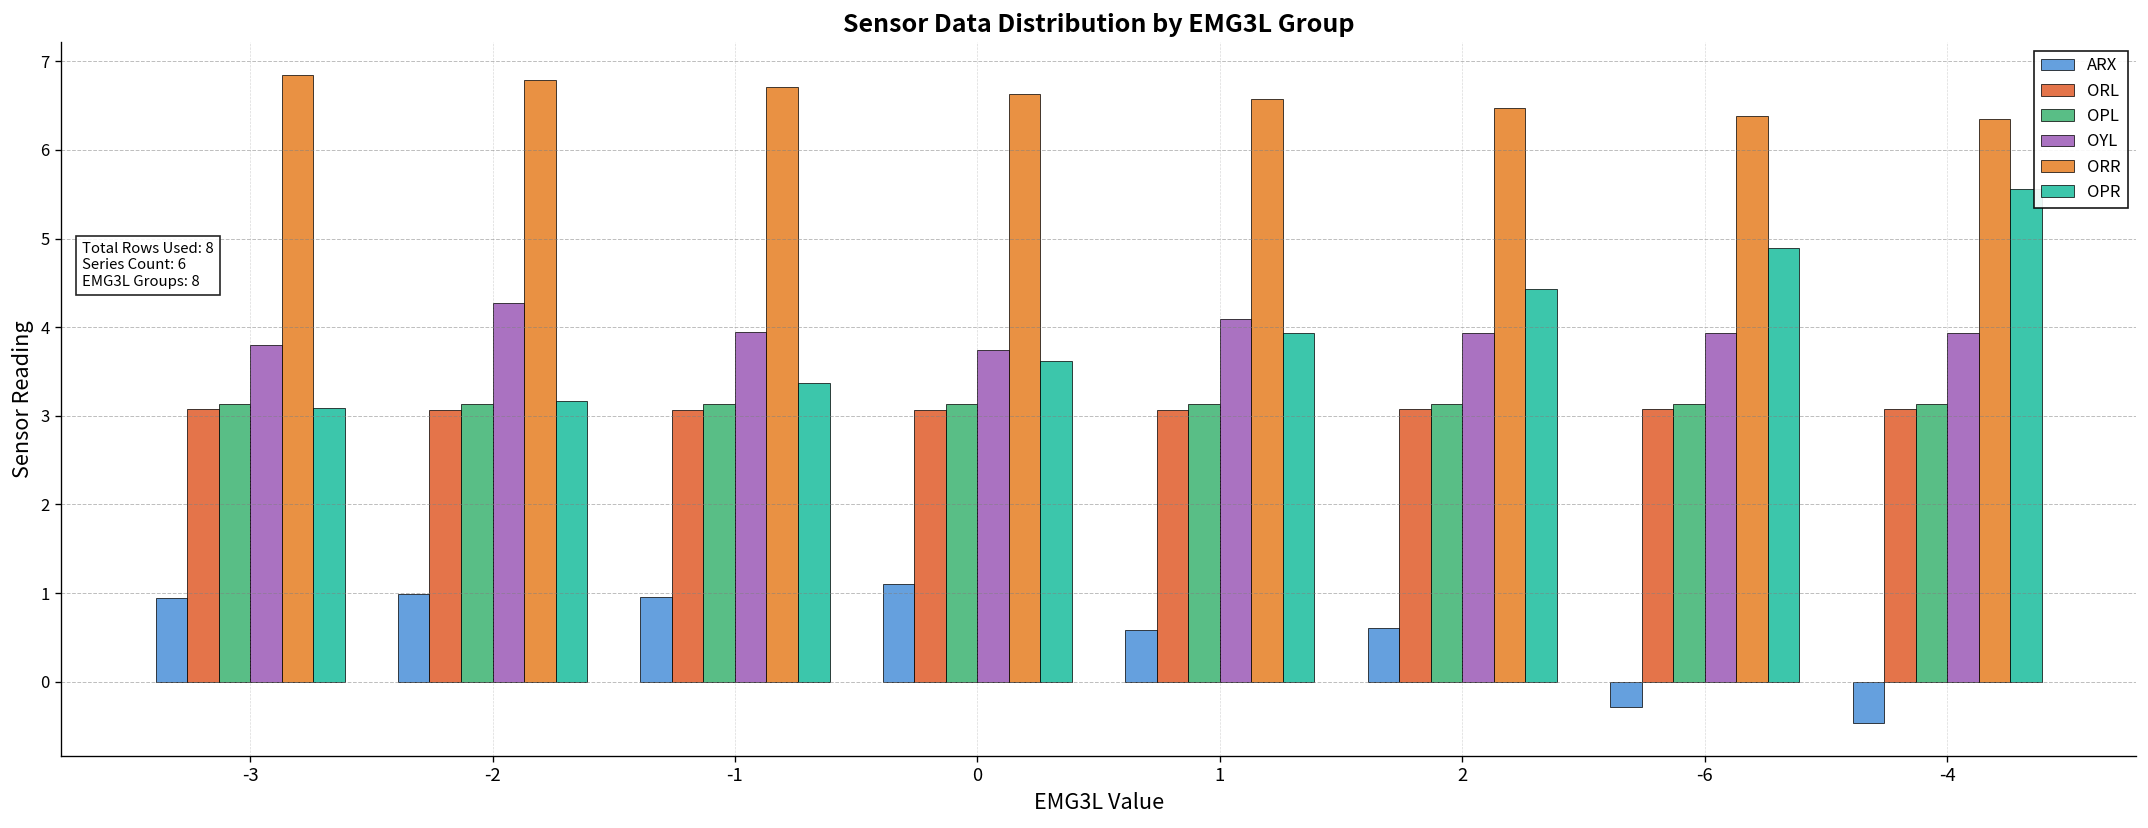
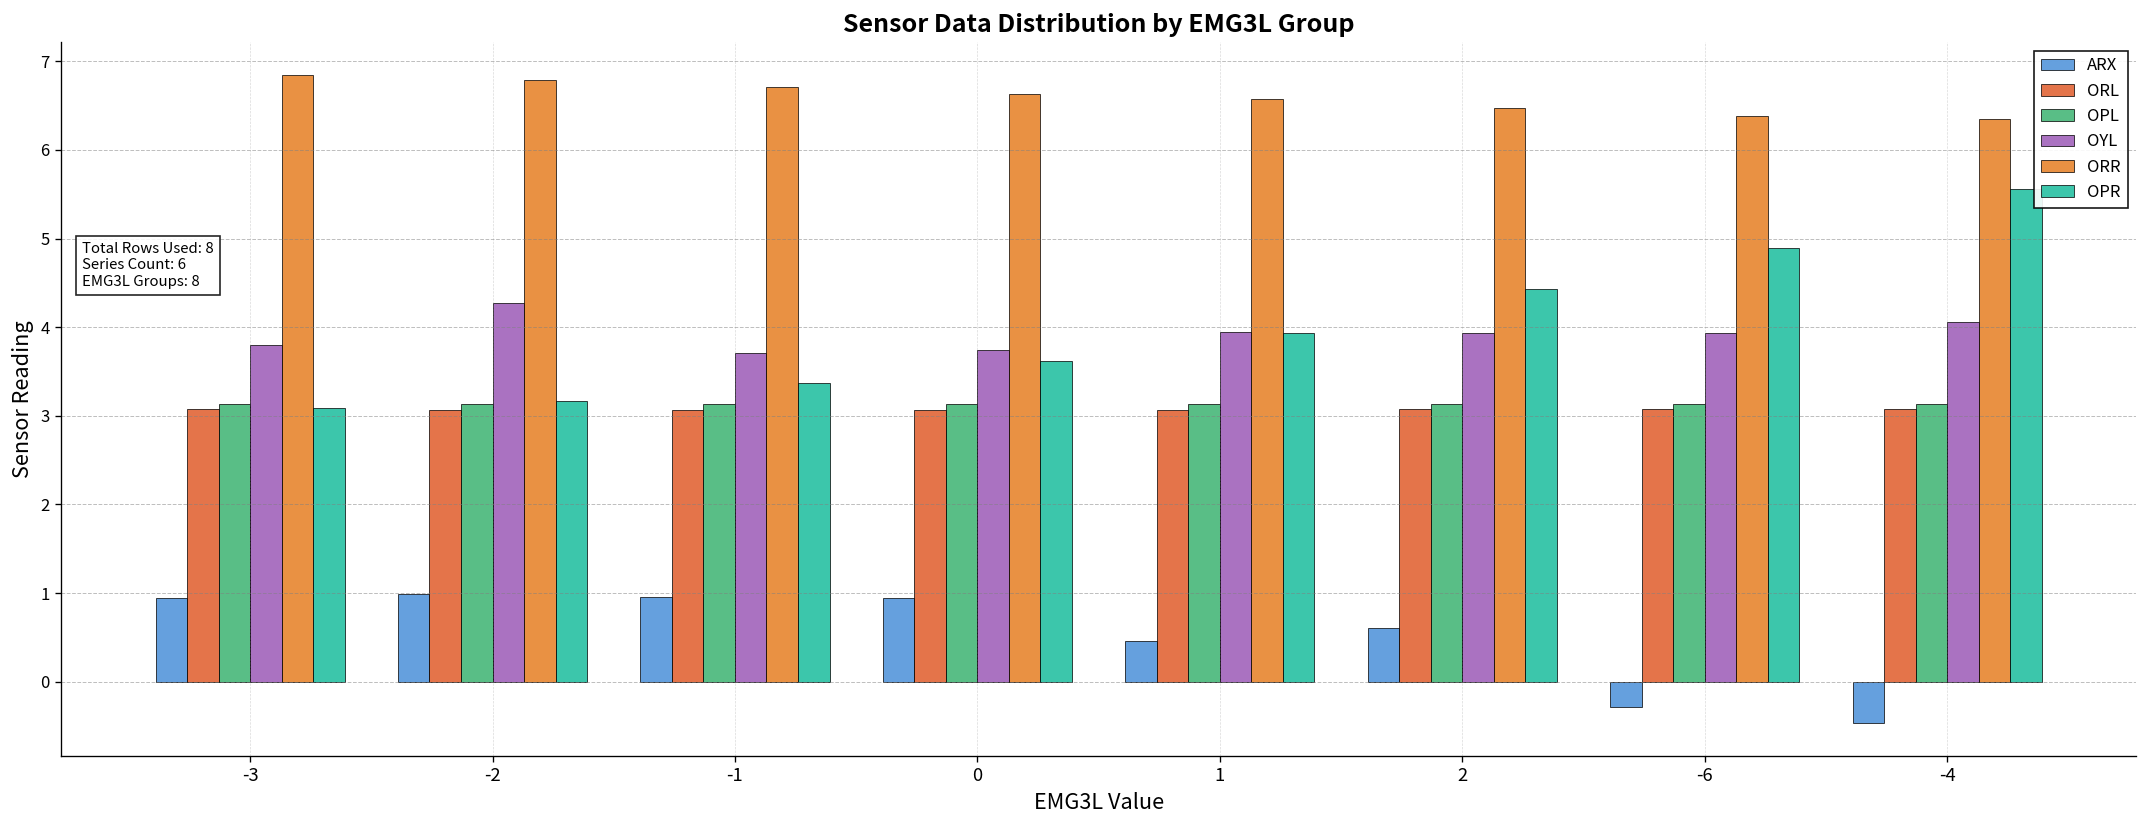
  {
    "ARX": {
      "-3": 0.9,
      "-2": 1.0,
      "-1": 1.0,
-     "0": 1.1,
-     "1": 0.6,
+     "0": 0.9,
+     "1": 0.5,
      "2": 0.6,
      "-6": -0.3,
      "-4": -0.5
    },
    "OYL": {
      "-3": 3.8,
      "-2": 4.3,
-     "-1": 3.9,
+     "-1": 3.7,
      "0": 3.7,
-     "1": 4.1,
+     "1": 3.9,
      "2": 3.9,
      "-6": 3.9,
-     "-4": 3.9
+     "-4": 4.1
    }
  }
